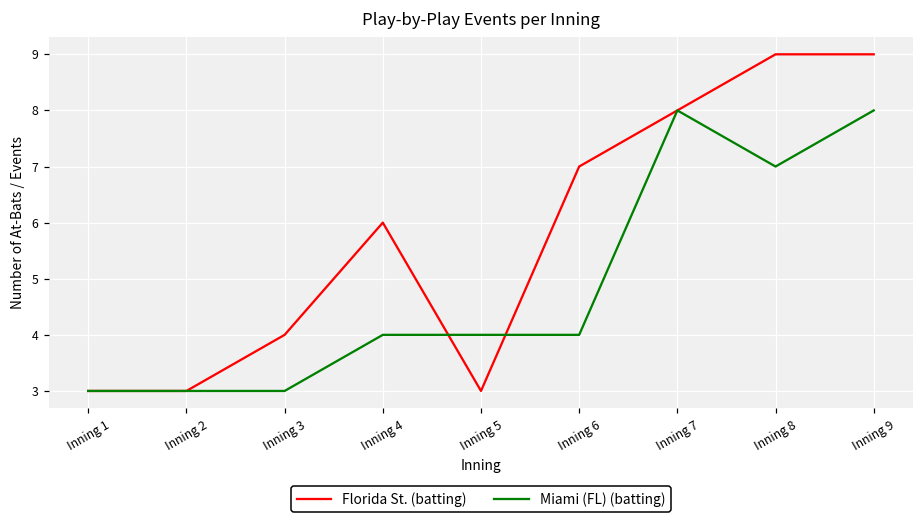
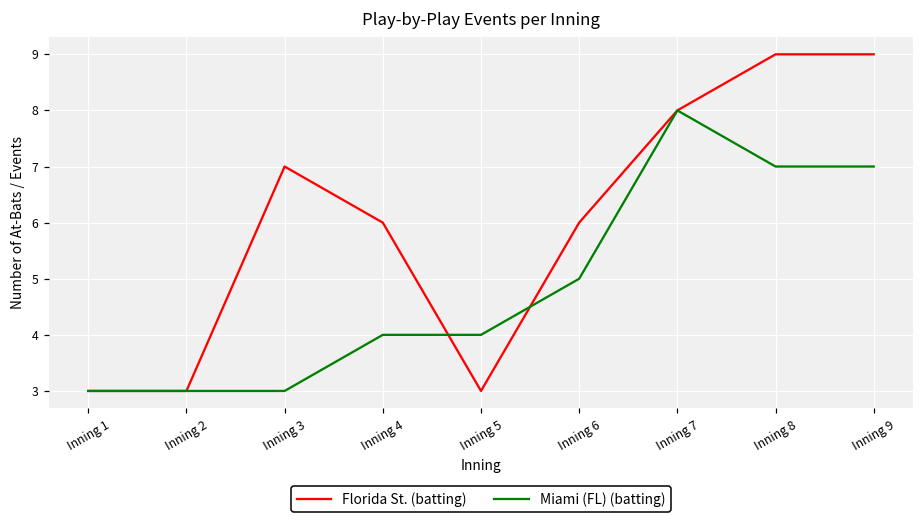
  {
    "Florida St. (batting)": {
-     "Inning 3": 4,
+     "Inning 3": 7,
      "Inning 4": 6,
      "Inning 5": 3,
-     "Inning 6": 7,
+     "Inning 6": 6,
      "Inning 8": 9,
      "Inning 9": 9
    },
    "Miami (FL) (batting)": {
      "Inning 3": 3,
      "Inning 4": 4,
      "Inning 5": 4,
-     "Inning 6": 4,
+     "Inning 6": 5,
      "Inning 8": 7,
-     "Inning 9": 8
+     "Inning 9": 7
    }
  }
